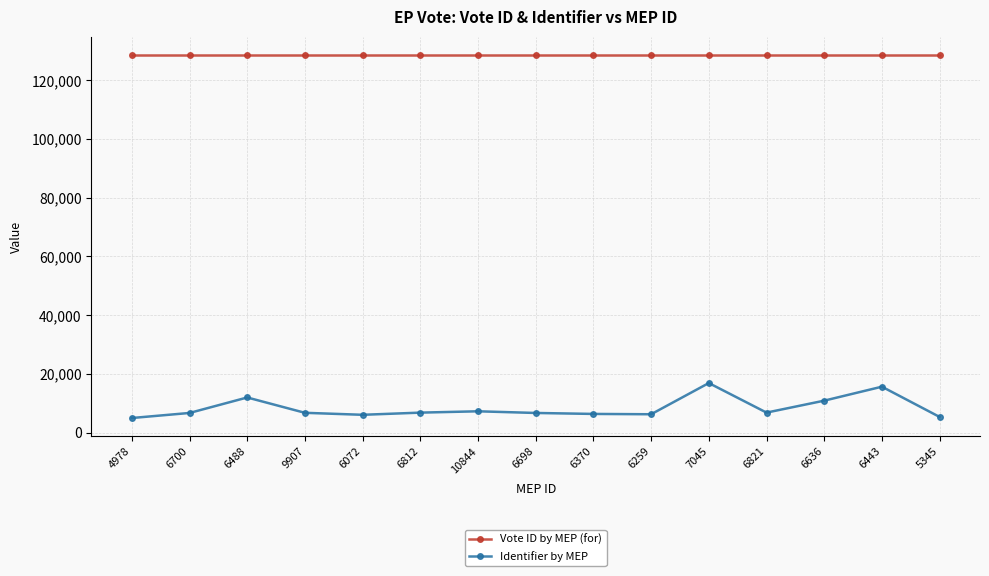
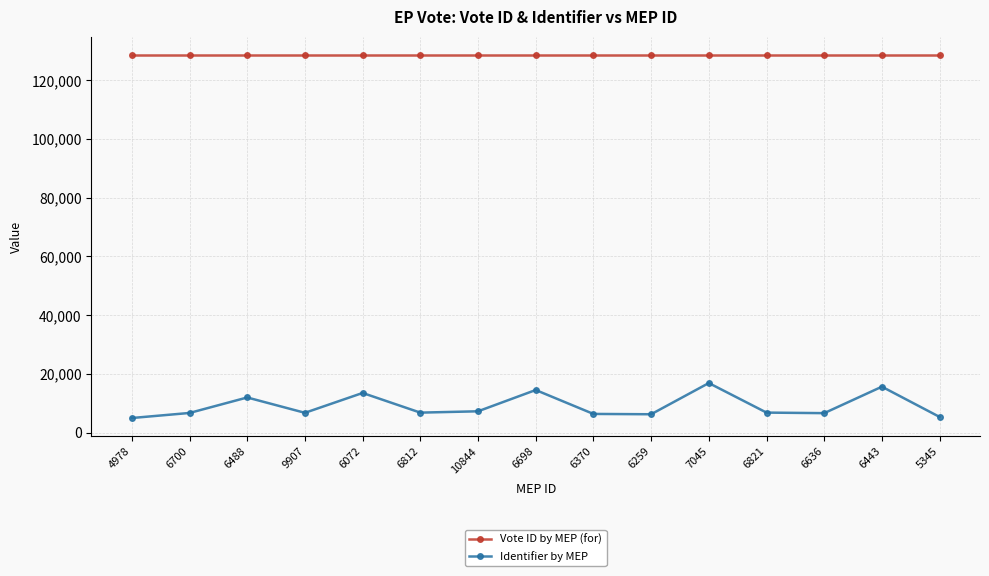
  {
    "Vote ID by MEP (for)": {
      "4978": "129,000",
      "6700": "129,000",
      "6488": "129,000",
      "9907": "129,000",
      "6072": "129,000",
      "6812": "129,000",
      "10844": "129,000",
      "6698": "129,000",
      "6370": "129,000",
      "6259": "129,000",
      "7045": "129,000",
      "6821": "129,000",
      "6636": "129,000",
      "6443": "129,000",
      "5345": "129,000"
    },
    "Identifier by MEP": {
      "4978": "5,000",
      "6700": "7,000",
      "6488": "12,000",
      "9907": "7,000",
-     "6072": "6,000",
+     "6072": "14,000",
      "6812": "7,000",
      "10844": "7,000",
-     "6698": "7,000",
+     "6698": "15,000",
      "6370": "6,000",
      "6259": "6,000",
      "7045": "17,000",
      "6821": "7,000",
-     "6636": "11,000",
+     "6636": "7,000",
      "6443": "16,000",
      "5345": "5,000"
    }
  }
